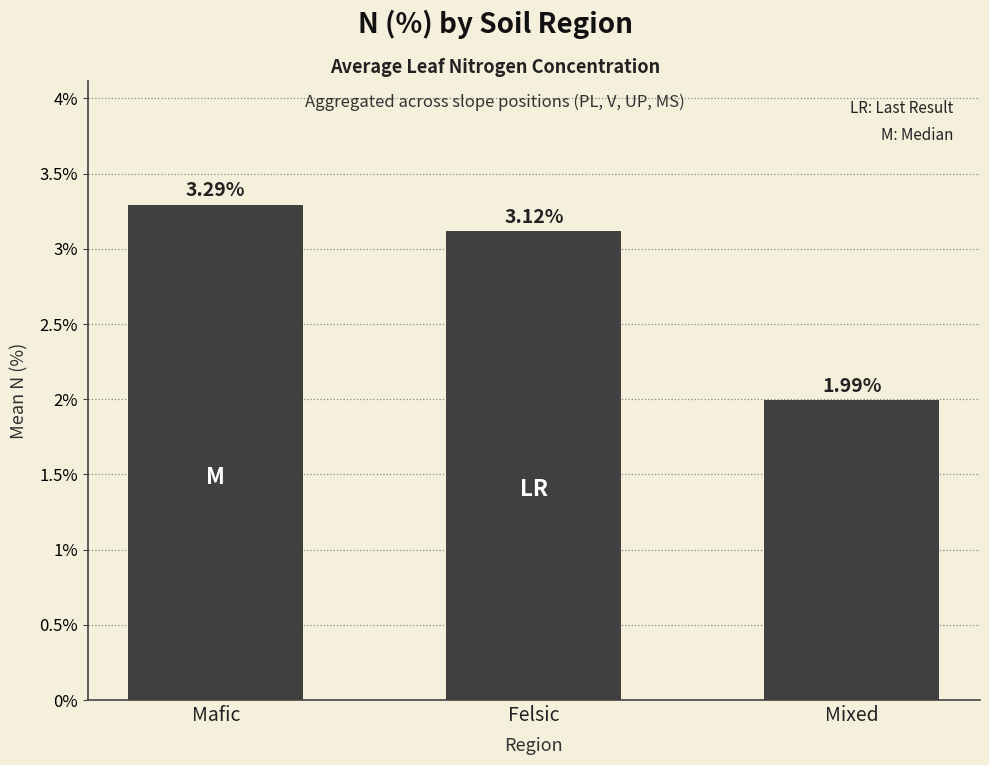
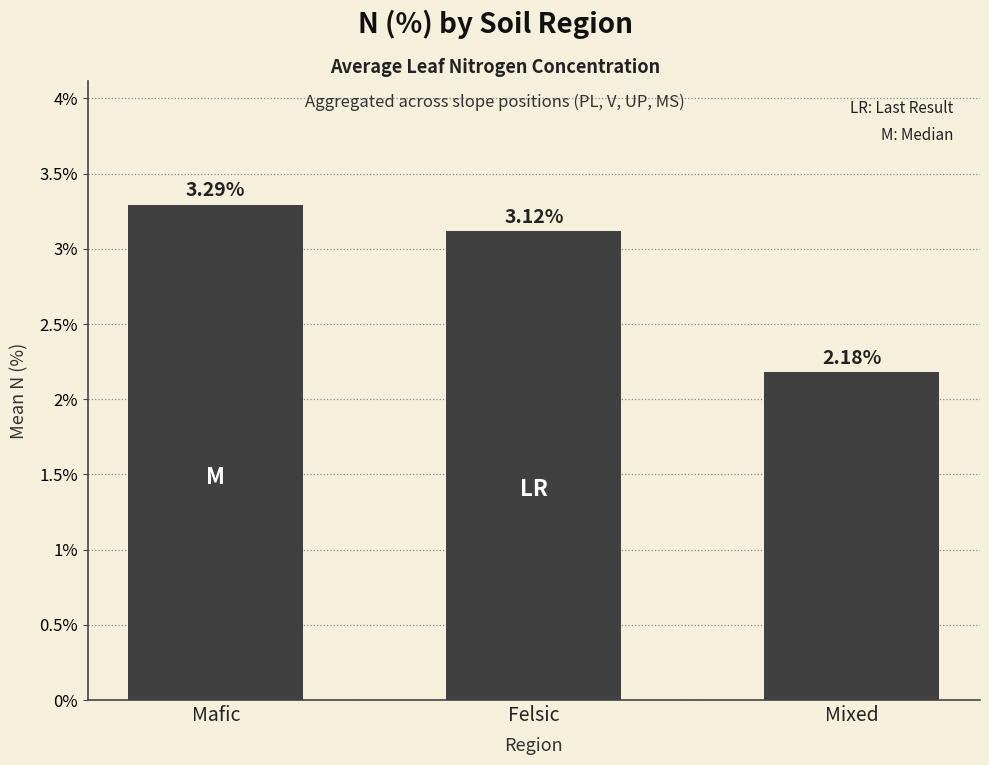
  {
    "Mafic": "3.29%",
    "Felsic": "3.12%",
-   "Mixed": "1.99%"
+   "Mixed": "2.18%"
  }
